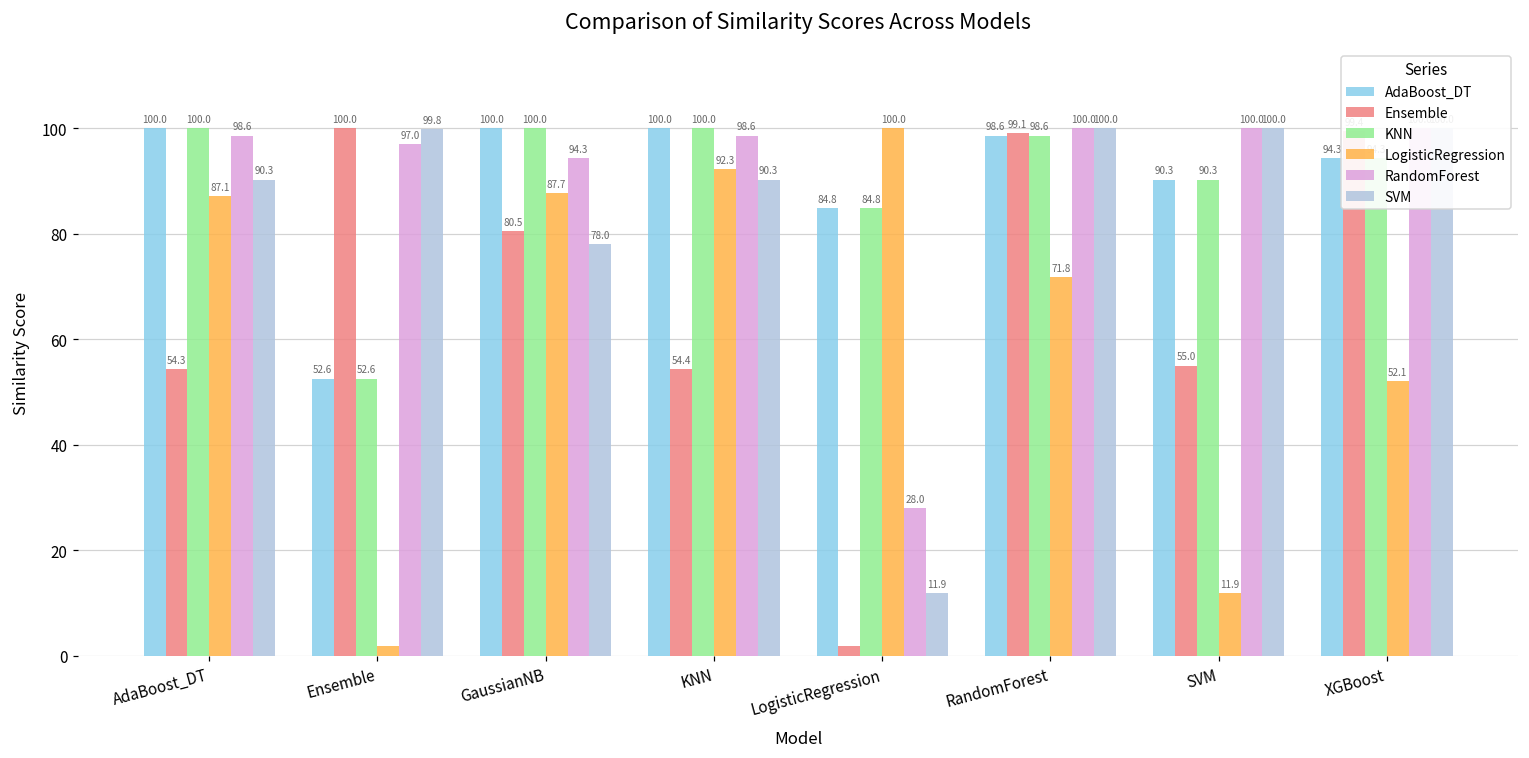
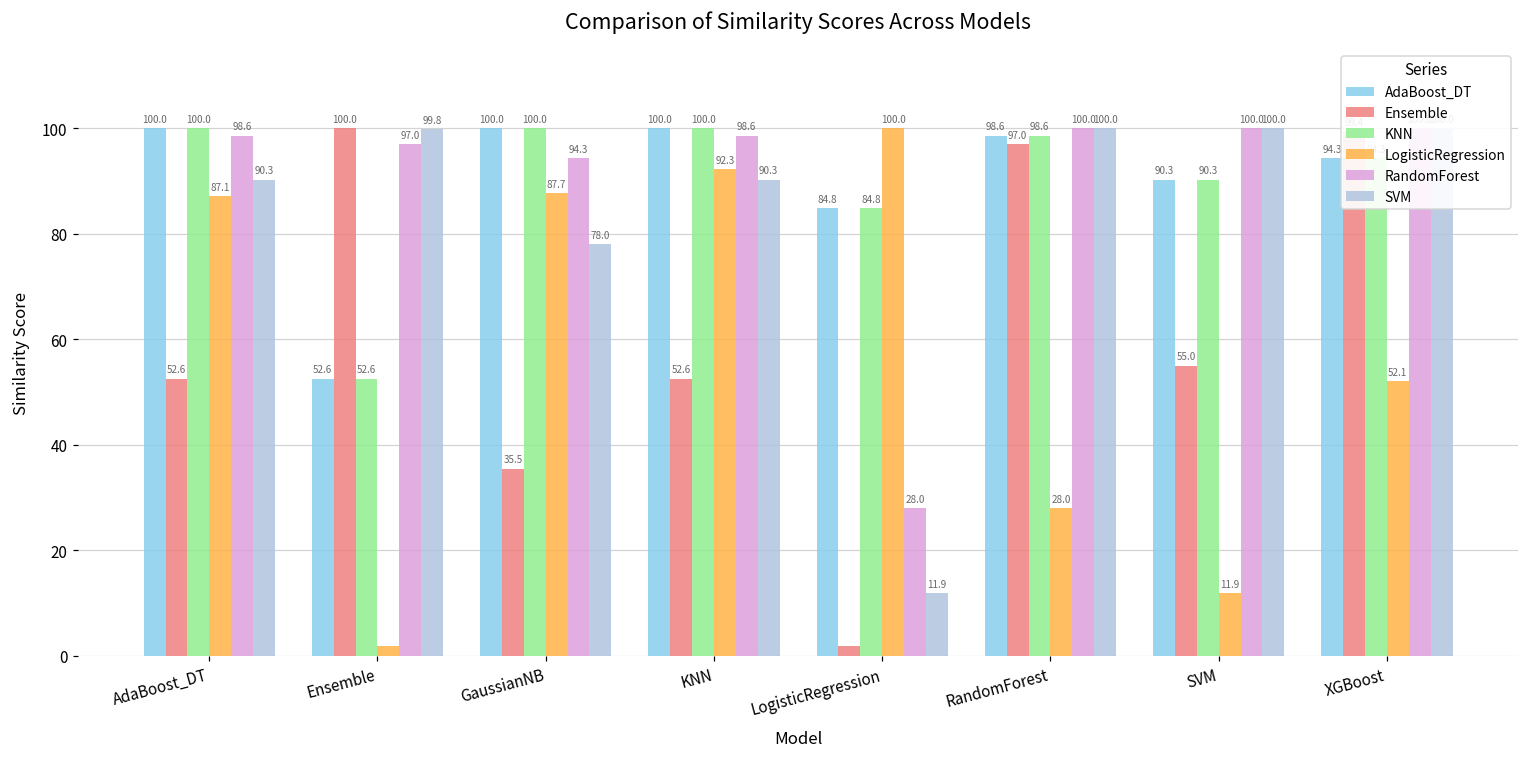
  {
    "Ensemble": {
-     "AdaBoost_DT": 54.3,
+     "AdaBoost_DT": 52.6,
      "Ensemble": 100.0,
-     "GaussianNB": 80.5,
-     "KNN": 54.4,
-     "RandomForest": 99.1,
+     "GaussianNB": 35.5,
+     "KNN": 52.6,
+     "RandomForest": 97.0,
      "SVM": 55.0
    },
    "KNN": {
      "AdaBoost_DT": 100.0,
      "Ensemble": 52.6,
      "GaussianNB": 100.0,
      "KNN": 100.0,
      "LogisticRegression": 84.8,
      "RandomForest": 98.6,
      "SVM": 90.3
    },
    "LogisticRegression": {
      "AdaBoost_DT": 87.1,
      "GaussianNB": 87.7,
      "KNN": 92.3,
      "LogisticRegression": 100.0,
-     "RandomForest": 71.8,
+     "RandomForest": 28.0,
      "SVM": 11.9,
      "XGBoost": 52.1
    }
  }
